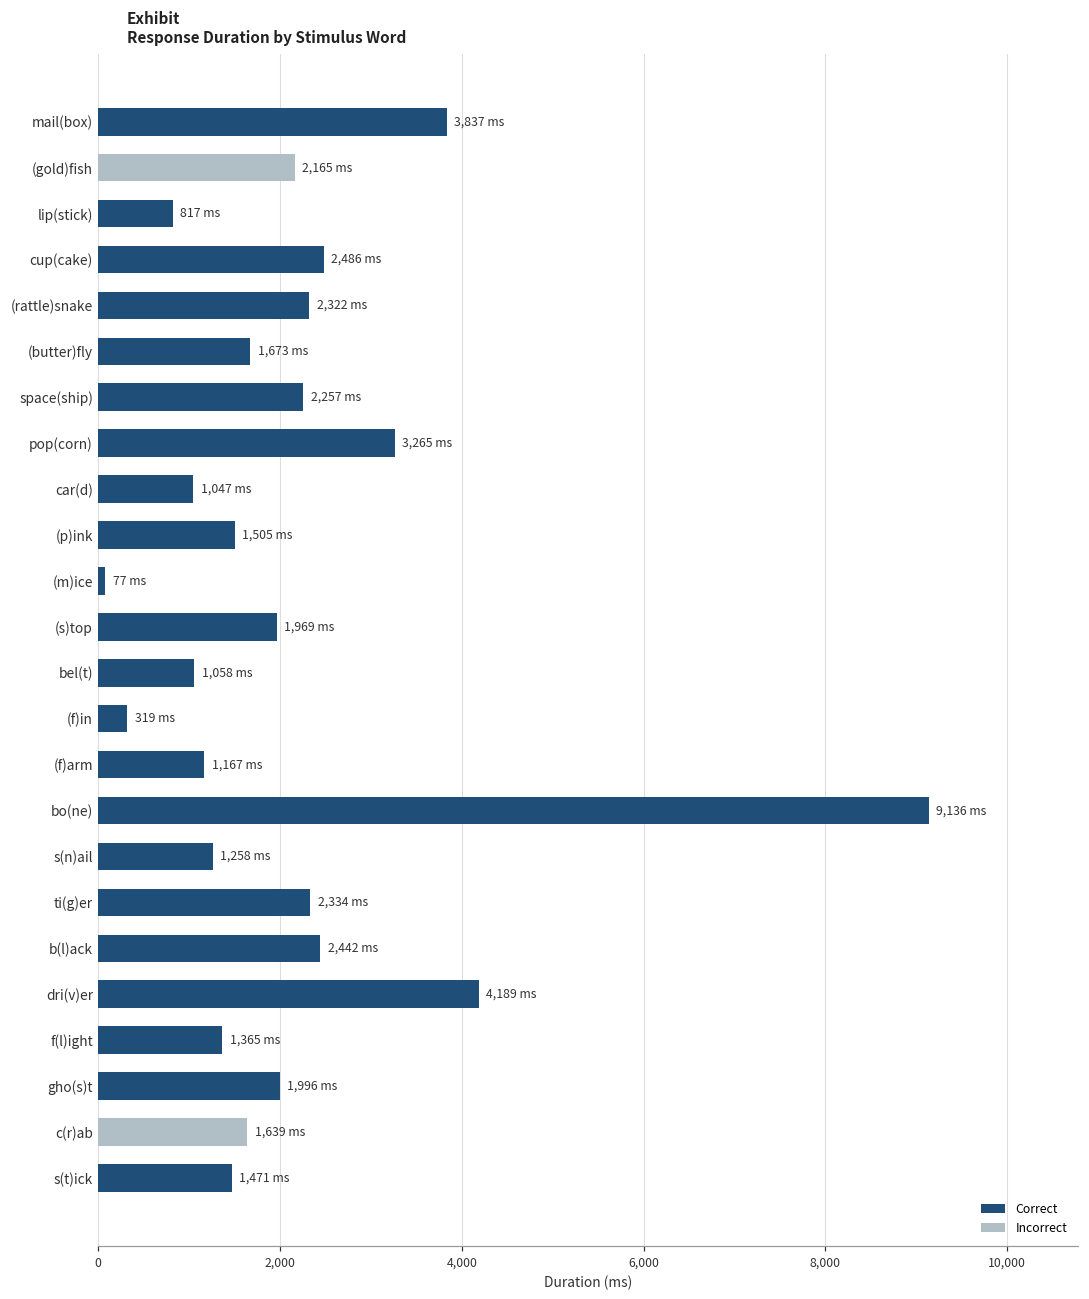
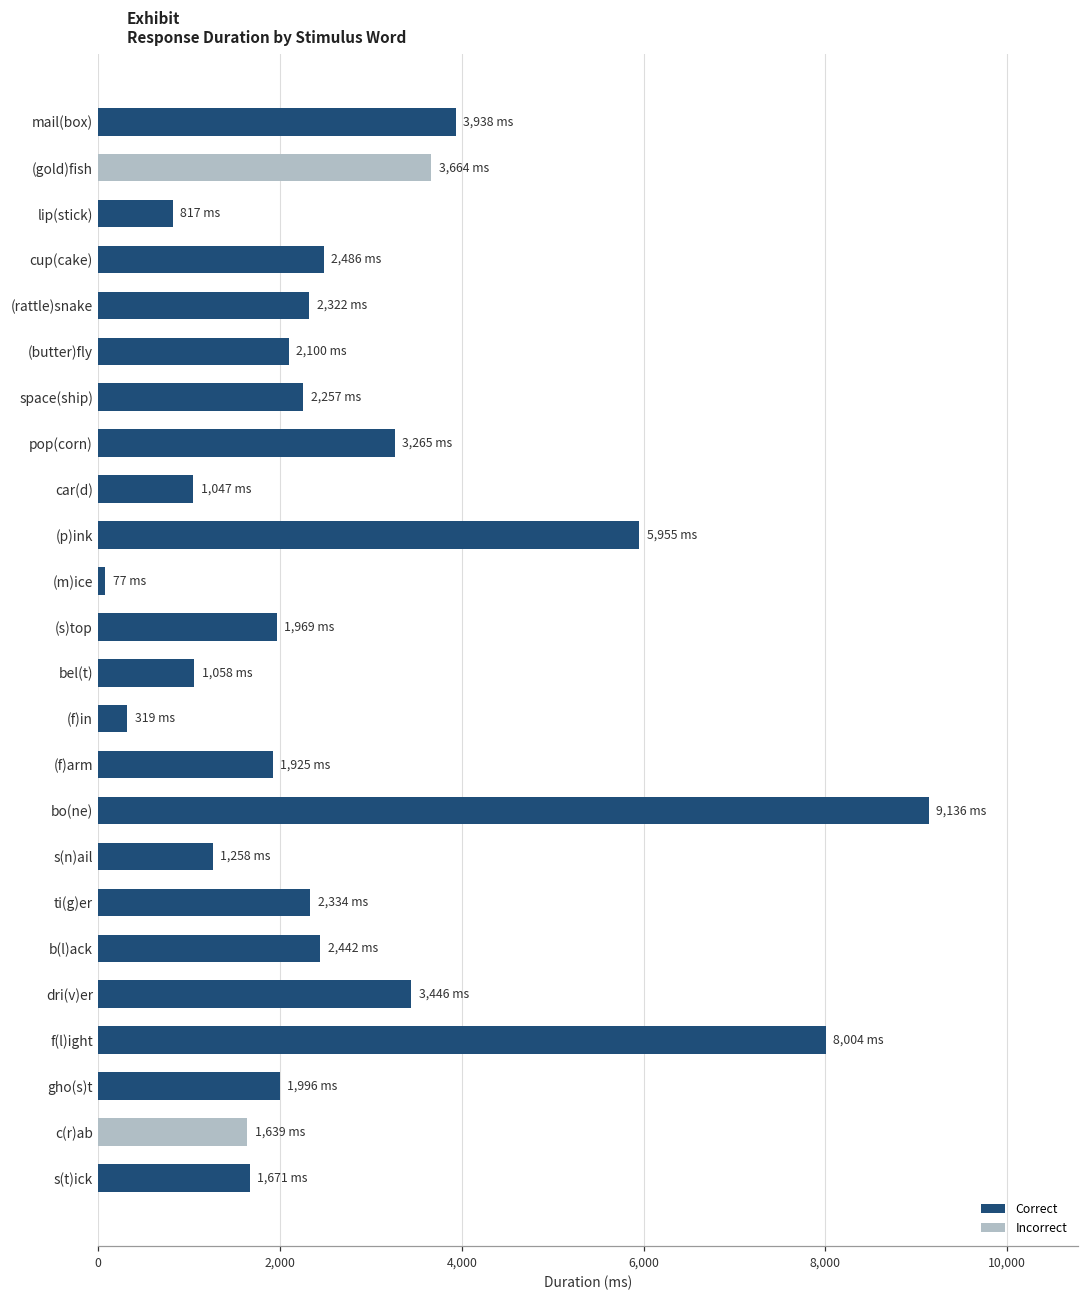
  {
-   "mail(box)": "3,837",
-   "(gold)fish": "2,165",
+   "mail(box)": "3,938",
+   "(gold)fish": "3,664",
    "lip(stick)": "817",
    "cup(cake)": "2,486",
    "(rattle)snake": "2,322",
-   "(butter)fly": "1,673",
+   "(butter)fly": "2,100",
    "space(ship)": "2,257",
    "pop(corn)": "3,265",
    "car(d)": "1,047",
-   "(p)ink": "1,505",
+   "(p)ink": "5,955",
    "(m)ice": "77",
    "(s)top": "1,969",
    "bel(t)": "1,058",
    "(f)in": "319",
-   "(f)arm": "1,167",
+   "(f)arm": "1,925",
    "bo(ne)": "9,136",
    "s(n)ail": "1,258",
    "ti(g)er": "2,334",
    "b(l)ack": "2,442",
-   "dri(v)er": "4,189",
-   "f(l)ight": "1,365",
+   "dri(v)er": "3,446",
+   "f(l)ight": "8,004",
    "gho(s)t": "1,996",
    "c(r)ab": "1,639",
-   "s(t)ick": "1,471"
+   "s(t)ick": "1,671"
  }
